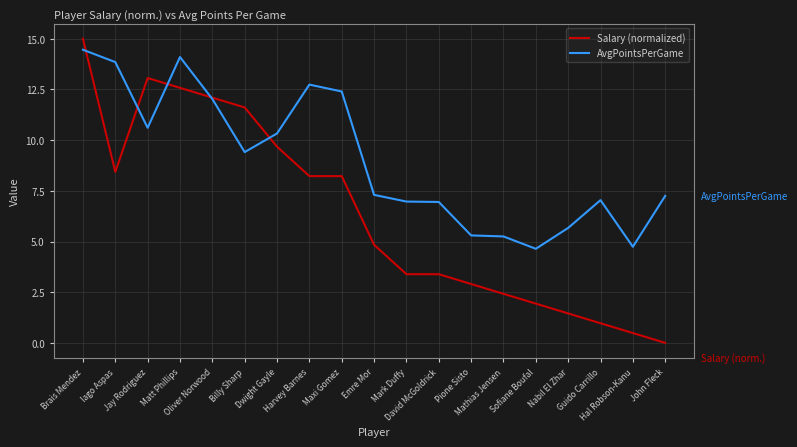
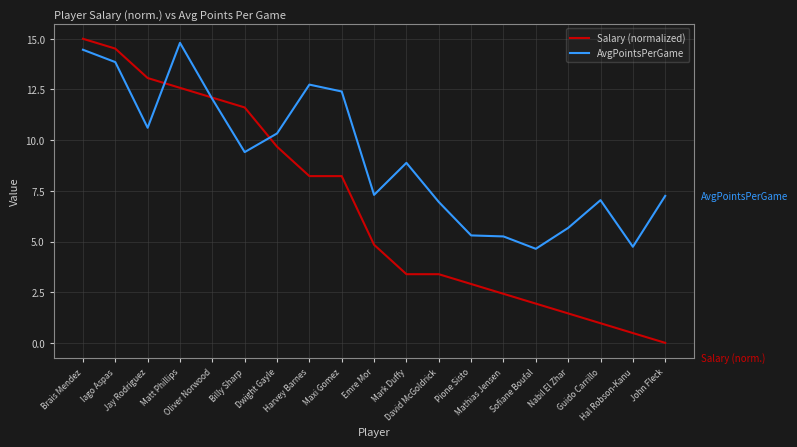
  {
    "Salary (normalized)": {
      "Brais Mendez": 15.0,
-     "Iago Aspas": 8.4,
+     "Iago Aspas": 14.5,
      "Jay Rodriguez": 13.1,
      "Matt Phillips": 12.6,
      "Billy Sharp": 11.6,
      "Dwight Gayle": 9.7,
      "Harvey Barnes": 8.2,
      "Maxi Gomez": 8.2,
      "Emre Mor": 4.8,
      "Mark Duffy": 3.4,
      "David McGoldrick": 3.4,
      "Pione Sisto": 2.9,
      "Mathias Jensen": 2.4,
      "Sofiane Boufal": 1.9,
      "Nabil El Zhar": 1.5,
      "Guido Carrillo": 1.0,
      "Hal Robson-Kanu": 0.5,
      "John Fleck": 0.0
    },
    "AvgPointsPerGame": {
      "Brais Mendez": 14.5,
      "Iago Aspas": 13.9,
      "Jay Rodriguez": 10.6,
-     "Matt Phillips": 14.1,
+     "Matt Phillips": 14.8,
      "Billy Sharp": 9.4,
      "Dwight Gayle": 10.3,
      "Harvey Barnes": 12.7,
      "Maxi Gomez": 12.4,
      "Emre Mor": 7.3,
-     "Mark Duffy": 7.0,
+     "Mark Duffy": 8.9,
      "David McGoldrick": 7.0,
      "Pione Sisto": 5.3,
      "Mathias Jensen": 5.3,
      "Sofiane Boufal": 4.6,
      "Nabil El Zhar": 5.7,
      "Guido Carrillo": 7.0,
      "Hal Robson-Kanu": 4.7,
      "John Fleck": 7.3
    }
  }
